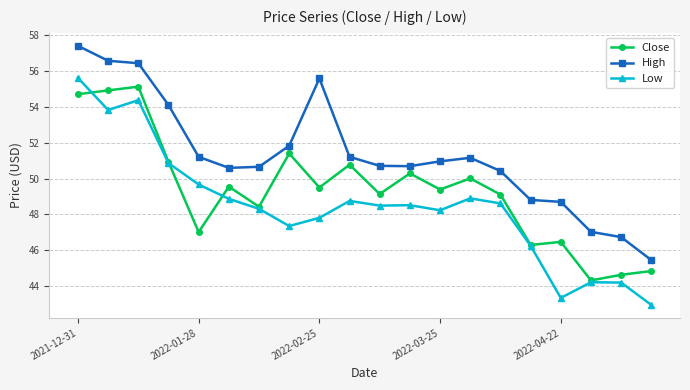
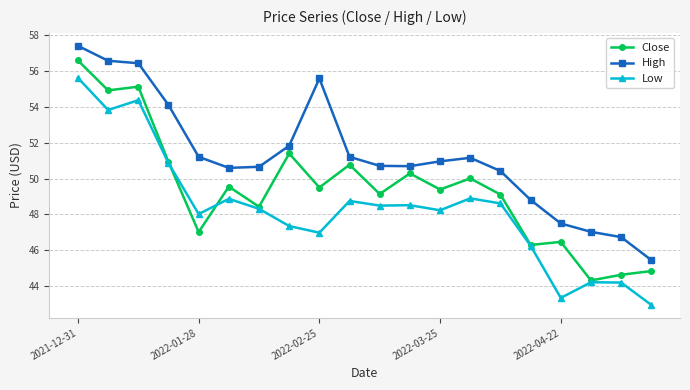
  {
    "Close": {
-     "2021-12-31": 54.7,
+     "2021-12-31": 56.6,
      "2022-01-28": 47.0,
      "2022-02-25": 49.5,
      "2022-03-25": 49.4,
      "2022-04-22": 46.5
    },
    "High": {
      "2021-12-31": 57.4,
      "2022-01-28": 51.2,
      "2022-02-25": 55.6,
      "2022-03-25": 51.0,
-     "2022-04-22": 48.7
+     "2022-04-22": 47.5
    },
    "Low": {
      "2021-12-31": 55.6,
-     "2022-01-28": 49.7,
-     "2022-02-25": 47.8,
+     "2022-01-28": 48.0,
+     "2022-02-25": 47.0,
      "2022-03-25": 48.2,
      "2022-04-22": 43.3
    }
  }
